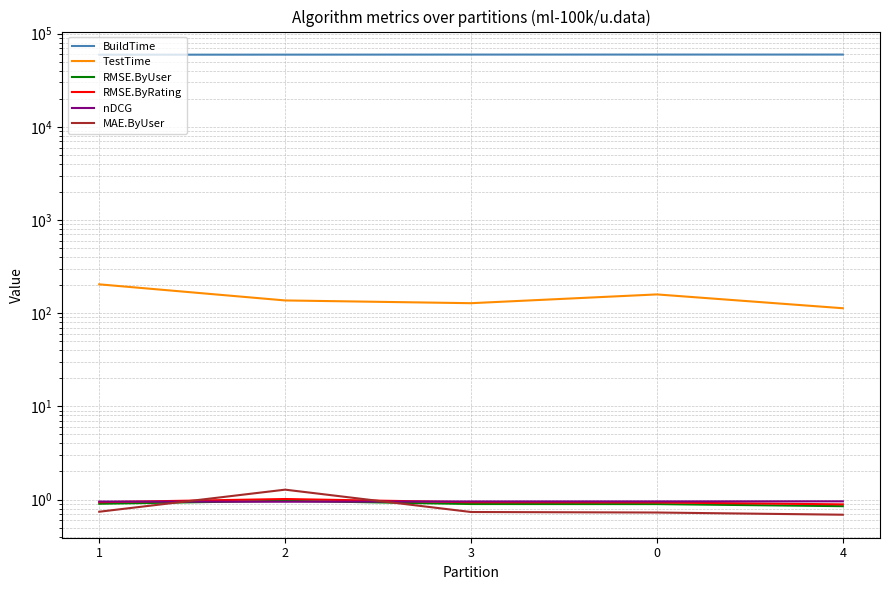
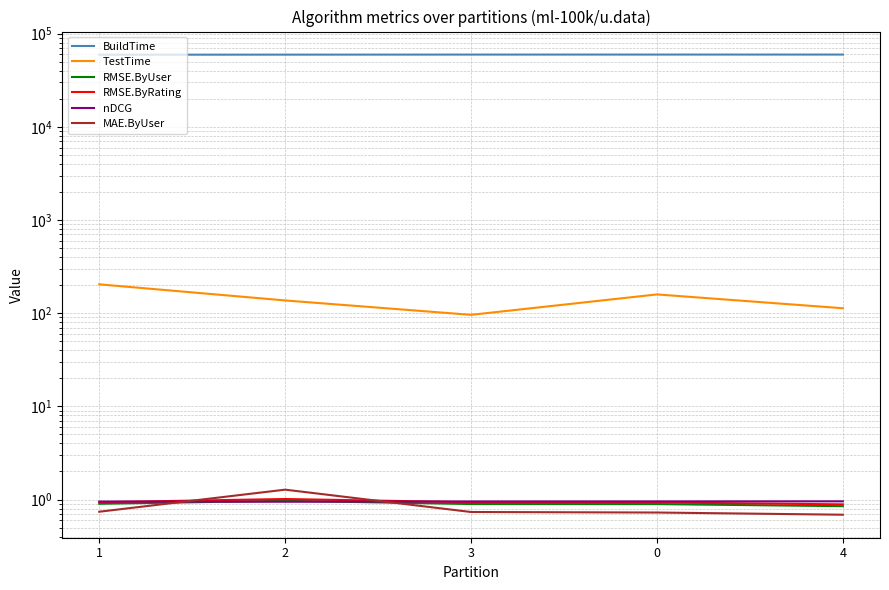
  {
    "BuildTime": {
      "2": 60000,
      "3": 60000,
      "0": 60000,
      "4": 60000
    },
    "TestTime": {
      "1": 200,
      "2": 140,
-     "3": 130,
+     "3": 100,
      "0": 160,
      "4": 110
    },
    "nDCG": {
      "4": 1
    },
    "MAE.ByUser": {
      "1": 0.7,
      "2": 1.3,
      "3": 0.7,
      "0": 0.7,
      "4": 0.7
    }
  }
